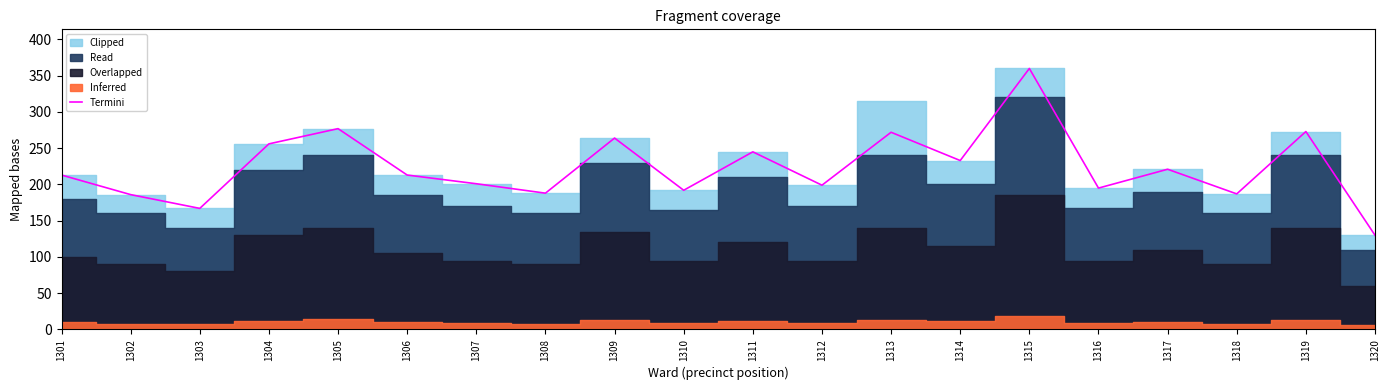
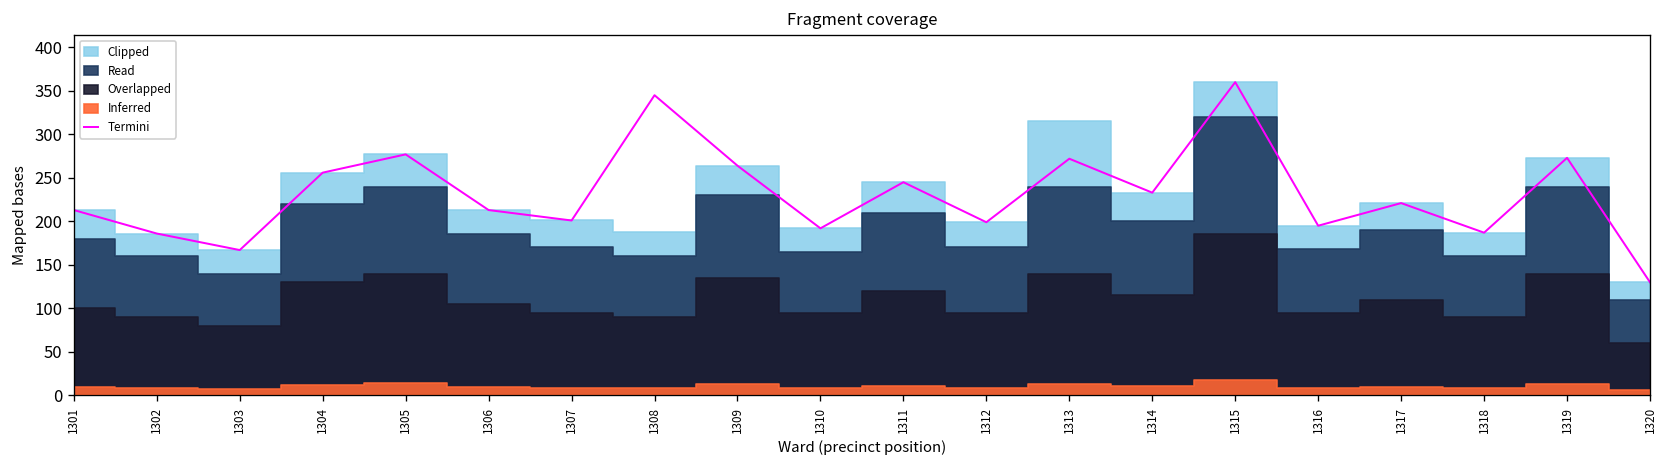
  {
    "Termini": {
      "1302": 190,
      "1303": 170,
      "1304": 260,
      "1305": 280,
      "1306": 210,
      "1307": 200,
-     "1308": 190,
+     "1308": 350,
      "1309": 260,
      "1310": 190,
      "1311": 250,
      "1312": 200,
      "1313": 270,
      "1314": 230,
      "1315": 360,
      "1316": 200,
      "1317": 220,
      "1318": 190,
      "1319": 270
    }
  }
